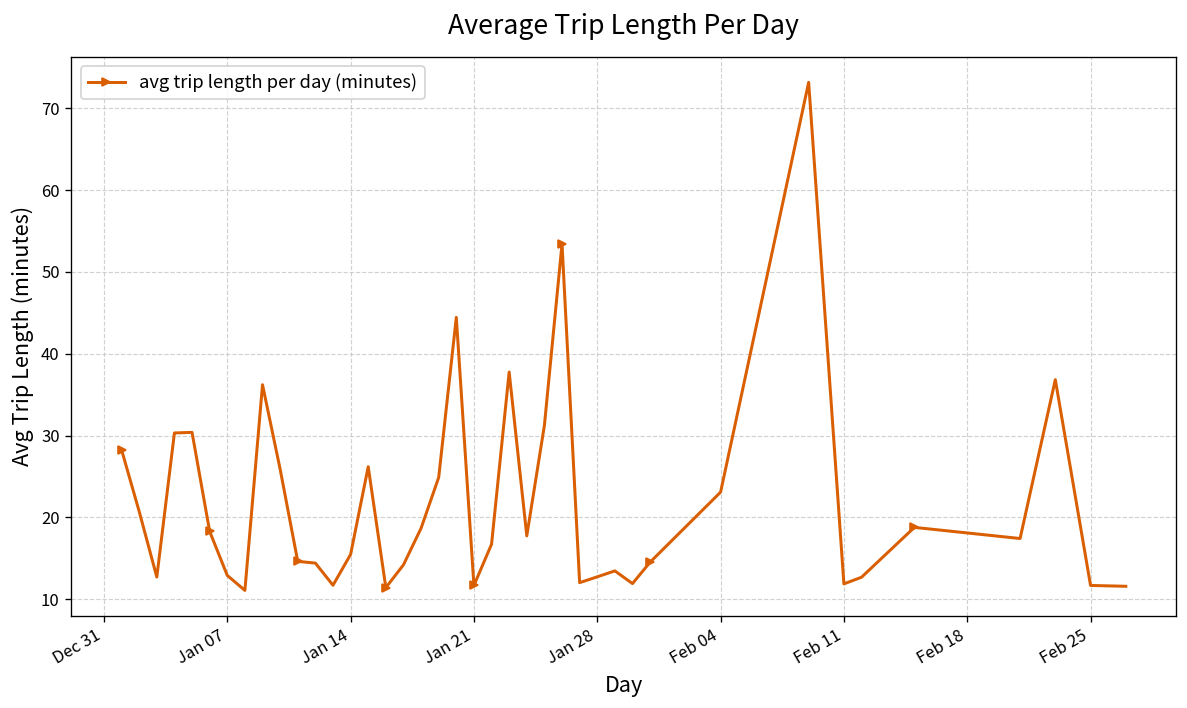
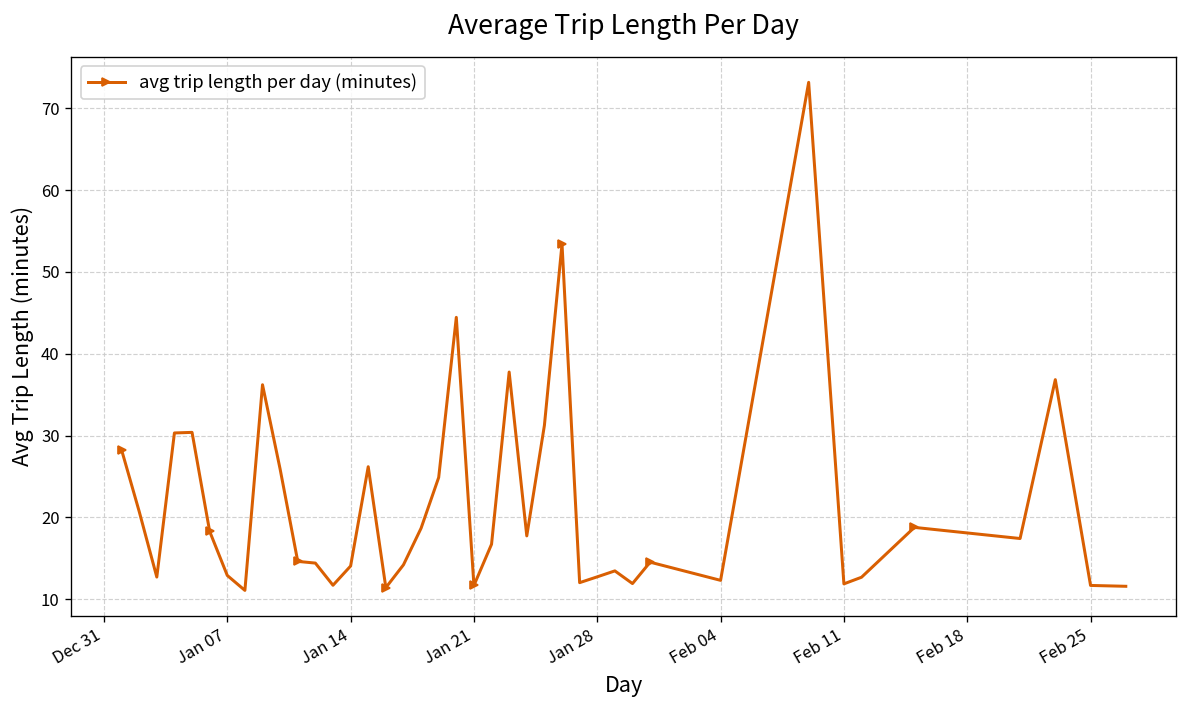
  {
    "Jan 07": 13,
-   "Jan 14": 15,
+   "Jan 14": 14,
    "Jan 21": 12,
    "Jan 28": 13,
-   "Feb 04": 23,
+   "Feb 04": 12,
    "Feb 11": 12,
    "Feb 25": 12
  }
